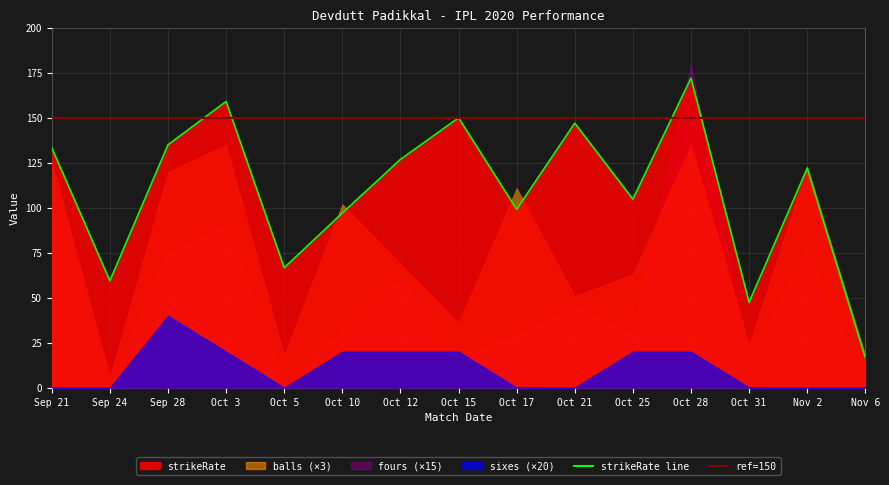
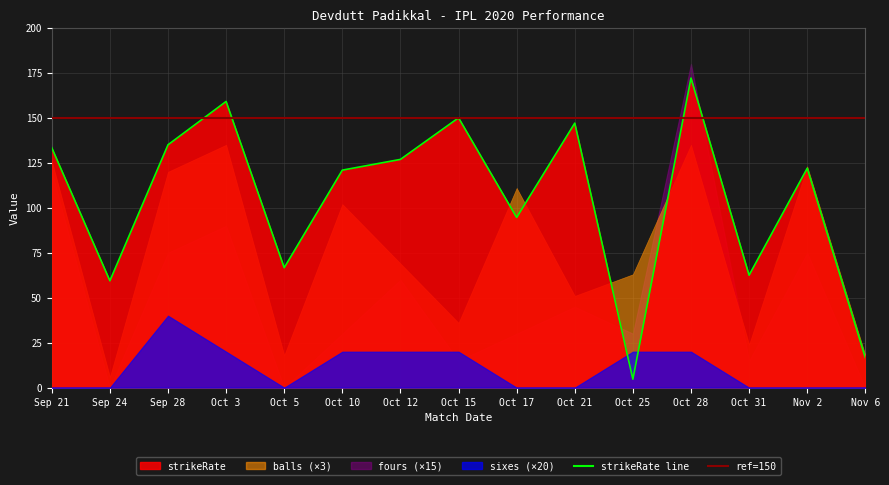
  {
    "strikeRate": {
      "Sep 21": 133,
      "Sep 24": 59,
      "Sep 28": 135,
      "Oct 3": 159,
      "Oct 5": 67,
-     "Oct 10": 97,
+     "Oct 10": 121,
      "Oct 12": 127,
      "Oct 15": 150,
-     "Oct 17": 99,
+     "Oct 17": 95,
      "Oct 21": 147,
-     "Oct 25": 105,
+     "Oct 25": 5,
      "Oct 28": 172,
-     "Oct 31": 47
+     "Oct 31": 63
    }
  }
